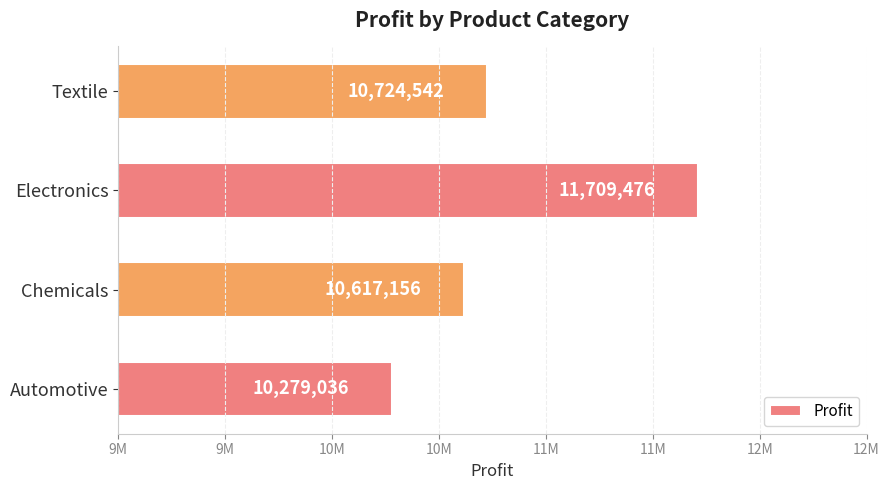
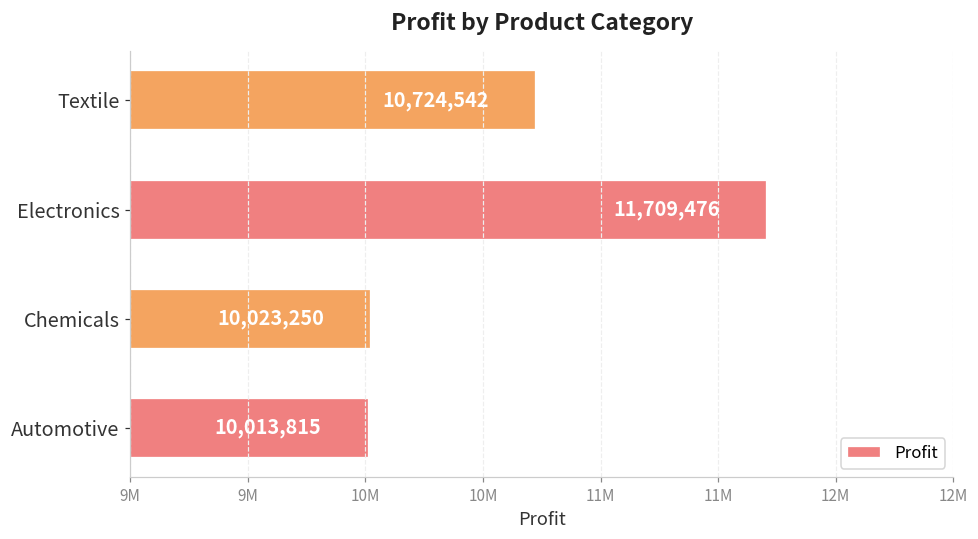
  {
    "Textile": "10,724,542",
    "Electronics": "11,709,476",
-   "Chemicals": "10,617,156",
-   "Automotive": "10,279,036"
+   "Chemicals": "10,023,250",
+   "Automotive": "10,013,815"
  }
